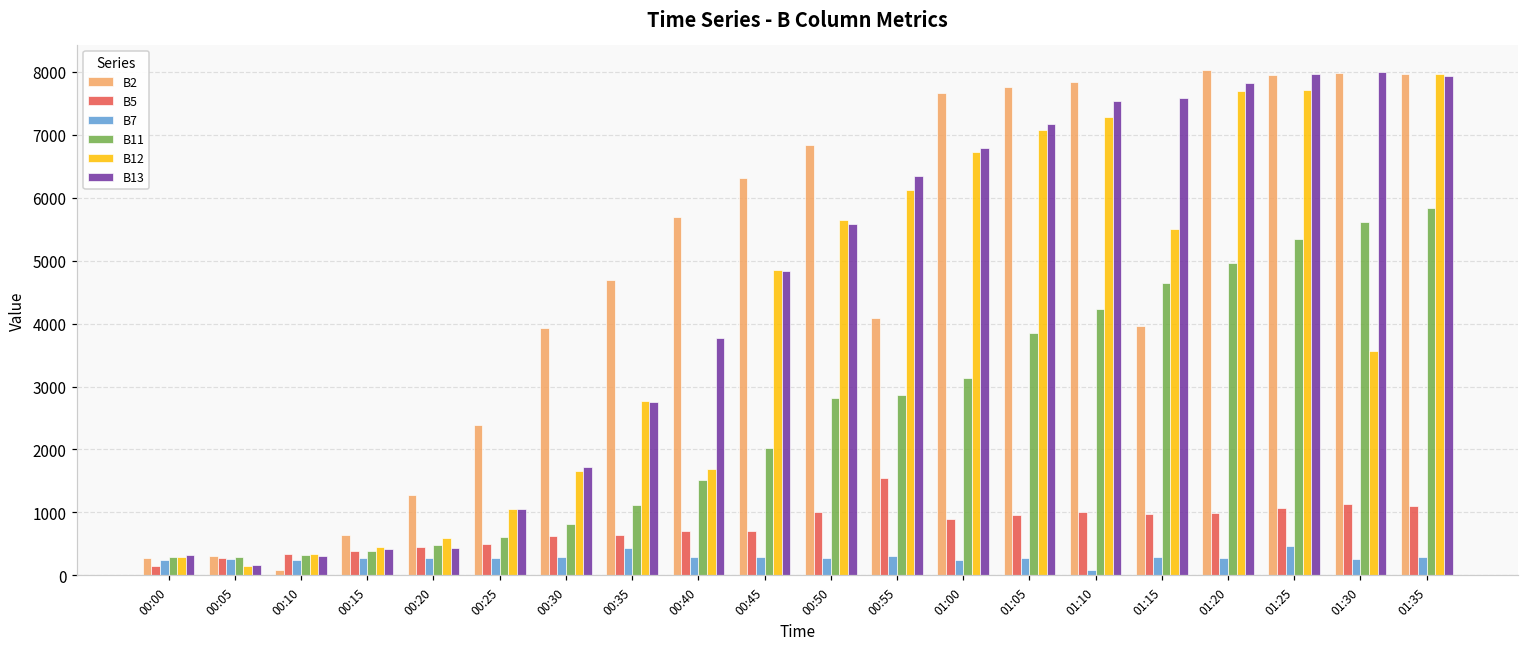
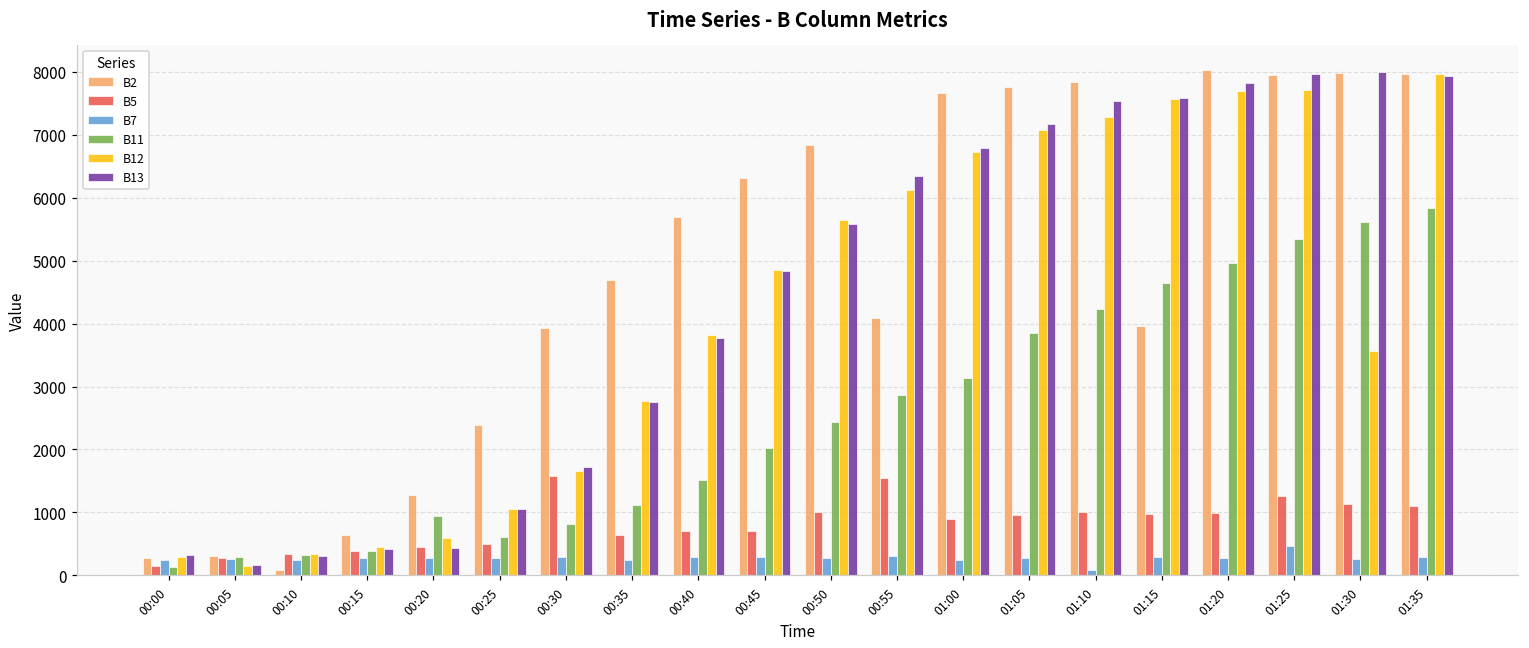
  {
    "B2": {
      "00:00": 300,
      "00:05": 300,
      "00:10": 100,
      "00:15": 600,
      "00:20": 1300,
      "00:25": 2400,
      "00:30": 3900,
      "00:35": 4700,
      "00:40": 5700,
      "00:45": 6300,
      "00:50": 6800,
      "00:55": 4100,
      "01:00": 7700,
      "01:05": 7800,
      "01:10": 7800,
      "01:15": 4000,
      "01:20": 8000,
      "01:25": 8000,
      "01:30": 8000,
      "01:35": 8000
    },
    "B5": {
      "00:00": 200,
      "00:05": 300,
      "00:10": 300,
      "00:15": 400,
      "00:20": 500,
      "00:25": 500,
-     "00:30": 600,
+     "00:30": 1600,
      "00:35": 600,
      "00:40": 700,
      "00:45": 700,
      "00:50": 1000,
      "00:55": 1500,
      "01:00": 900,
      "01:05": 1000,
      "01:10": 1000,
      "01:15": 1000,
      "01:20": 1000,
-     "01:25": 1100,
+     "01:25": 1300,
      "01:30": 1100,
      "01:35": 1100
    },
    "B7": {
      "00:00": 200,
      "00:05": 300,
      "00:10": 200,
      "00:15": 300,
      "00:20": 300,
      "00:25": 300,
      "00:30": 300,
-     "00:35": 400,
+     "00:35": 200,
      "00:40": 300,
      "00:45": 300,
      "00:50": 300,
      "00:55": 300,
      "01:00": 200,
      "01:05": 300,
      "01:10": 100,
      "01:15": 300,
      "01:20": 300,
      "01:25": 500,
      "01:30": 300,
      "01:35": 300
    },
    "B11": {
-     "00:00": 300,
+     "00:00": 100,
      "00:05": 300,
      "00:10": 300,
      "00:15": 400,
-     "00:20": 500,
+     "00:20": 900,
      "00:25": 600,
      "00:30": 800,
      "00:35": 1100,
      "00:40": 1500,
      "00:45": 2000,
-     "00:50": 2800,
+     "00:50": 2400,
      "00:55": 2900,
      "01:00": 3100,
      "01:05": 3900,
      "01:10": 4200,
      "01:15": 4600,
      "01:20": 5000,
      "01:25": 5300,
      "01:30": 5600,
      "01:35": 5800
    },
    "B12": {
      "00:00": 300,
      "00:05": 200,
      "00:10": 300,
      "00:15": 500,
      "00:20": 600,
      "00:25": 1100,
      "00:30": 1700,
      "00:35": 2800,
-     "00:40": 1700,
+     "00:40": 3800,
      "00:45": 4800,
      "00:50": 5600,
      "00:55": 6100,
      "01:00": 6700,
      "01:05": 7100,
      "01:10": 7300,
-     "01:15": 5500,
+     "01:15": 7600,
      "01:20": 7700,
      "01:25": 7700,
      "01:30": 3600,
      "01:35": 8000
    },
    "B13": {
      "00:00": 300,
      "00:05": 200,
      "00:10": 300,
      "00:15": 400,
      "00:20": 400,
      "00:25": 1100,
      "00:30": 1700,
      "00:35": 2800,
      "00:40": 3800,
      "00:45": 4800,
      "00:50": 5600,
      "00:55": 6300,
      "01:00": 6800,
      "01:05": 7200,
      "01:10": 7500,
      "01:15": 7600,
      "01:20": 7800,
      "01:25": 8000,
      "01:30": 8000,
      "01:35": 7900
    }
  }
